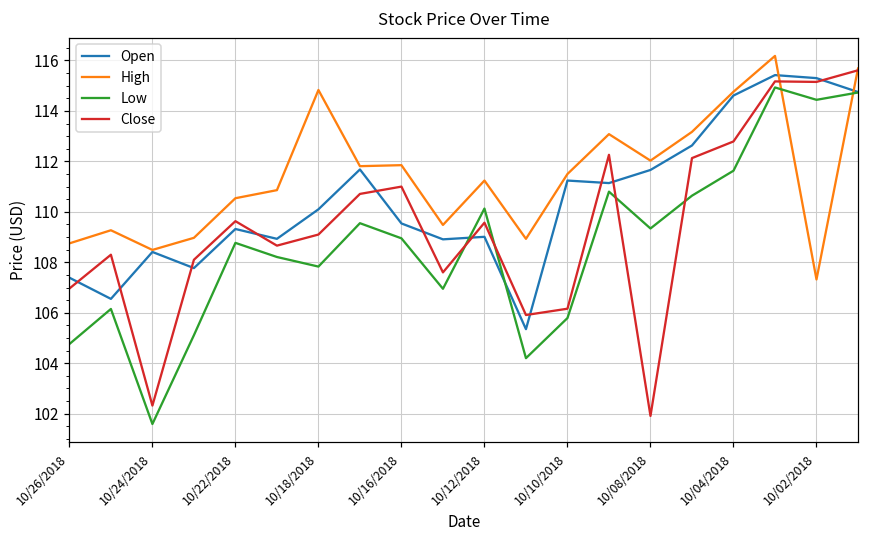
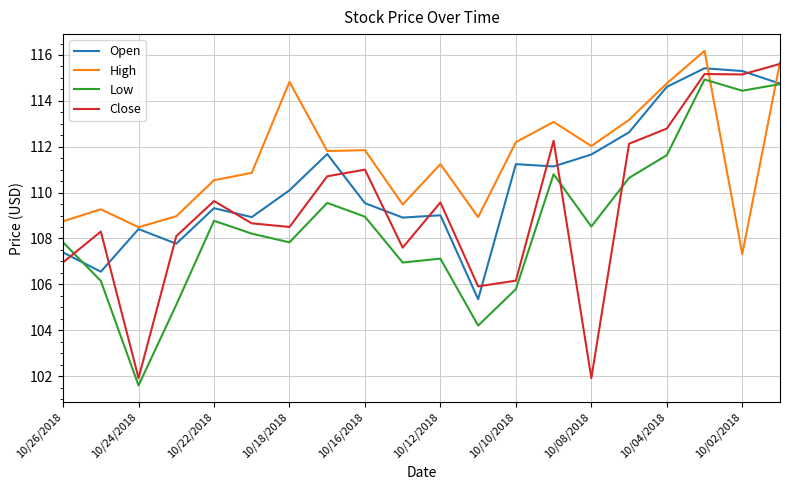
  {
    "Open": {
      "10/26/2018": 107.4,
      "10/22/2018": 109.3,
      "10/18/2018": 110.1,
      "10/16/2018": 109.5,
      "10/12/2018": 109.0,
      "10/10/2018": 111.2,
      "10/08/2018": 111.7,
      "10/04/2018": 114.6,
      "10/02/2018": 115.3
    },
    "High": {
      "10/26/2018": 108.8,
      "10/22/2018": 110.5,
      "10/18/2018": 114.8,
      "10/16/2018": 111.9,
      "10/12/2018": 111.2,
-     "10/10/2018": 111.5,
+     "10/10/2018": 112.2,
      "10/08/2018": 112.0,
      "10/04/2018": 114.8,
      "10/02/2018": 107.3
    },
    "Low": {
-     "10/26/2018": 104.8,
+     "10/26/2018": 107.8,
      "10/24/2018": 101.6,
      "10/22/2018": 108.8,
      "10/18/2018": 107.8,
      "10/16/2018": 109.0,
-     "10/12/2018": 110.1,
+     "10/12/2018": 107.1,
      "10/10/2018": 105.8,
-     "10/08/2018": 109.3,
+     "10/08/2018": 108.5,
      "10/04/2018": 111.6,
      "10/02/2018": 114.4
    },
    "Close": {
      "10/26/2018": 107.0,
-     "10/24/2018": 102.3,
+     "10/24/2018": 101.9,
      "10/22/2018": 109.6,
-     "10/18/2018": 109.1,
+     "10/18/2018": 108.5,
      "10/16/2018": 111.0,
      "10/12/2018": 109.6,
      "10/10/2018": 106.2,
      "10/08/2018": 101.9,
      "10/04/2018": 112.8,
      "10/02/2018": 115.2
    }
  }
